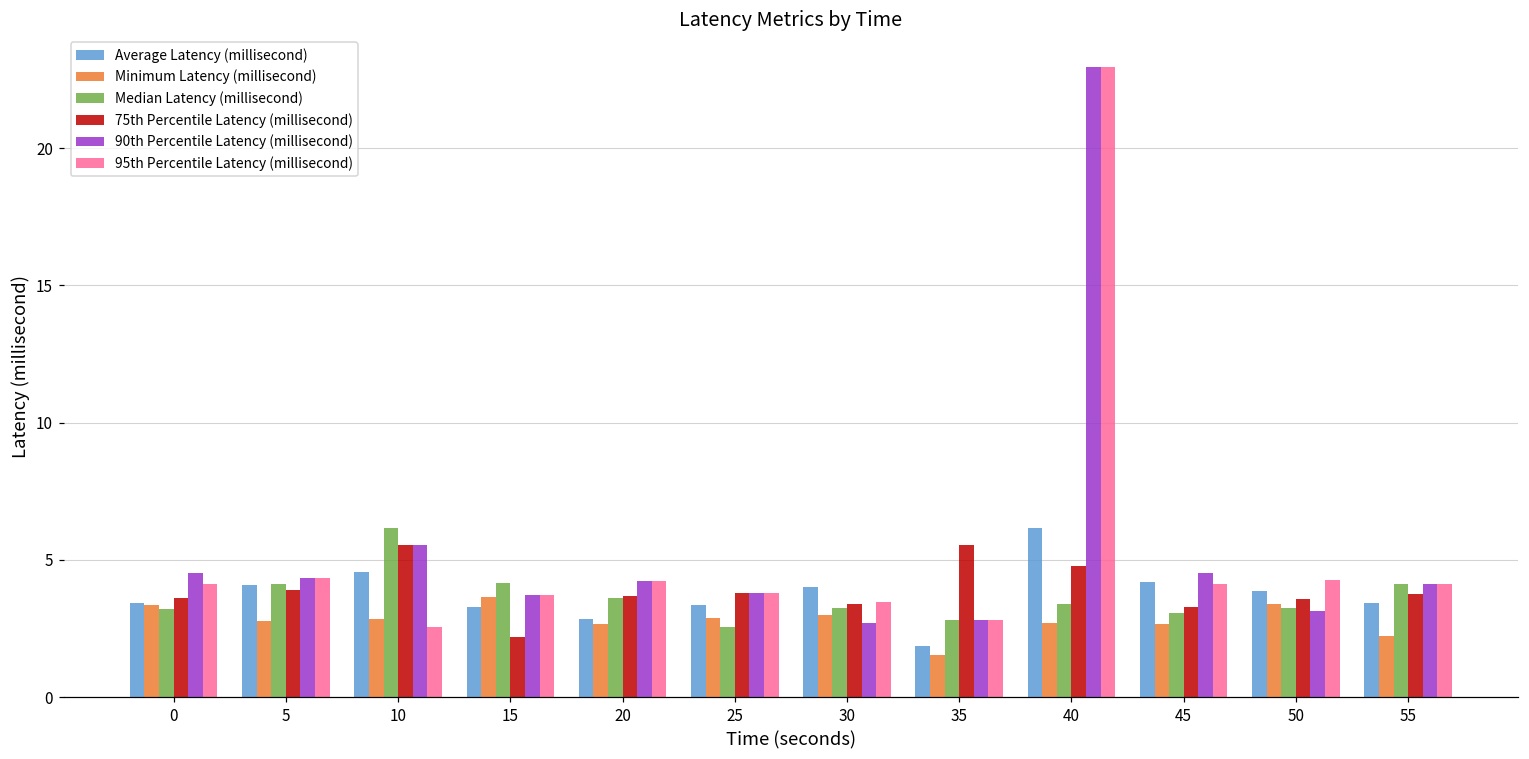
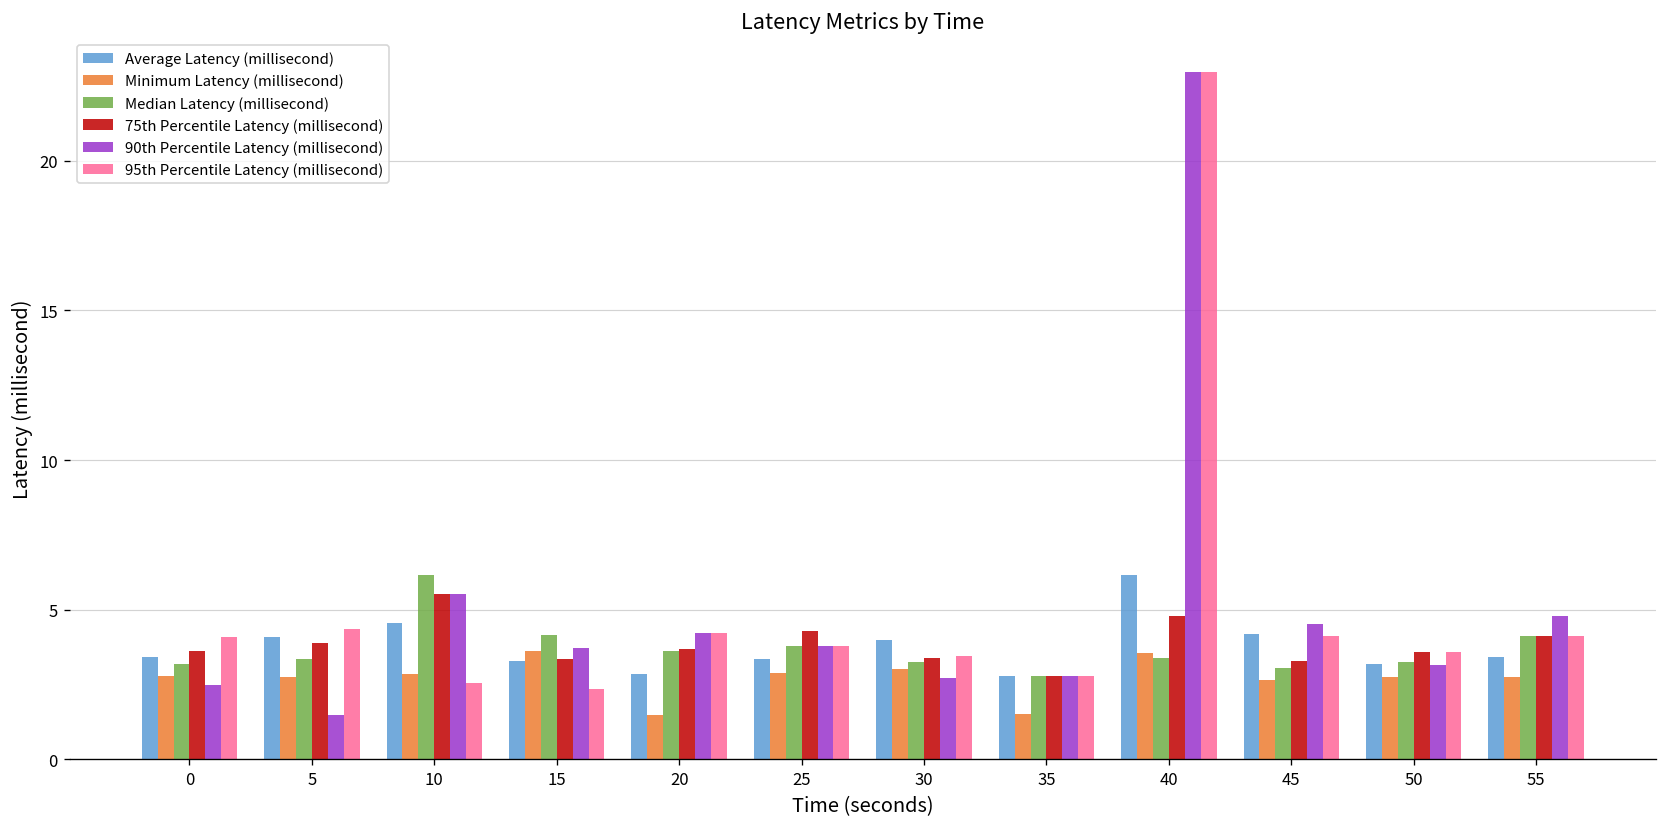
  {
    "Average Latency (millisecond)": {
      "0": 3.4,
      "5": 4.1,
      "10": 4.6,
      "15": 3.3,
      "20": 2.9,
      "25": 3.3,
      "30": 4.0,
-     "35": 1.9,
+     "35": 2.8,
      "40": 6.2,
      "45": 4.2,
-     "50": 3.9,
+     "50": 3.2,
      "55": 3.4
    },
    "Minimum Latency (millisecond)": {
-     "0": 3.4,
+     "0": 2.8,
      "5": 2.8,
      "10": 2.9,
      "15": 3.6,
-     "20": 2.7,
+     "20": 1.5,
      "25": 2.9,
      "30": 3.0,
      "35": 1.5,
-     "40": 2.7,
+     "40": 3.6,
      "45": 2.7,
-     "50": 3.4,
-     "55": 2.2
+     "50": 2.8,
+     "55": 2.7
    },
    "Median Latency (millisecond)": {
      "0": 3.2,
-     "5": 4.1,
+     "5": 3.4,
      "10": 6.2,
      "15": 4.2,
      "20": 3.6,
-     "25": 2.5,
+     "25": 3.8,
      "30": 3.2,
      "35": 2.8,
      "40": 3.4,
      "45": 3.1,
      "50": 3.2,
      "55": 4.1
    },
    "75th Percentile Latency (millisecond)": {
      "0": 3.6,
      "5": 3.9,
      "10": 5.5,
-     "15": 2.2,
+     "15": 3.3,
      "20": 3.7,
-     "25": 3.8,
+     "25": 4.3,
      "30": 3.4,
-     "35": 5.5,
+     "35": 2.8,
      "40": 4.8,
      "45": 3.3,
      "50": 3.6,
-     "55": 3.7
+     "55": 4.1
    },
    "90th Percentile Latency (millisecond)": {
-     "0": 4.5,
-     "5": 4.4,
+     "0": 2.5,
+     "5": 1.5,
      "10": 5.5,
      "15": 3.7,
      "20": 4.2,
      "25": 3.8,
      "30": 2.7,
      "35": 2.8,
      "40": 23.0,
      "45": 4.5,
      "50": 3.1,
-     "55": 4.1
+     "55": 4.8
    },
    "95th Percentile Latency (millisecond)": {
      "0": 4.1,
      "5": 4.4,
      "10": 2.5,
-     "15": 3.7,
+     "15": 2.4,
      "20": 4.2,
      "25": 3.8,
      "30": 3.5,
      "35": 2.8,
      "40": 23.0,
      "45": 4.1,
-     "50": 4.3,
+     "50": 3.6,
      "55": 4.1
    }
  }
